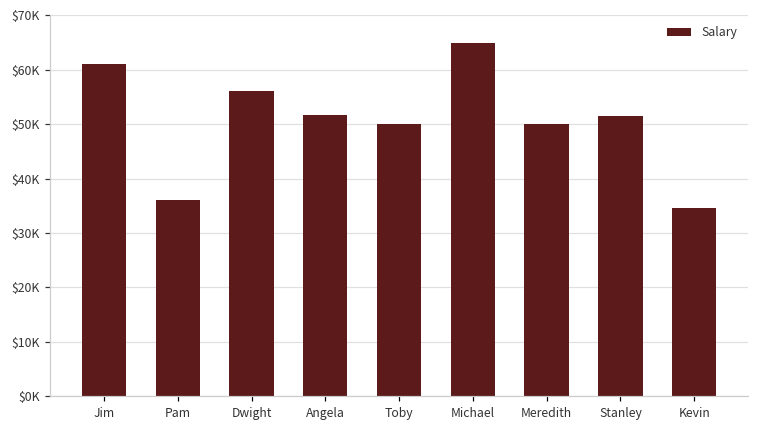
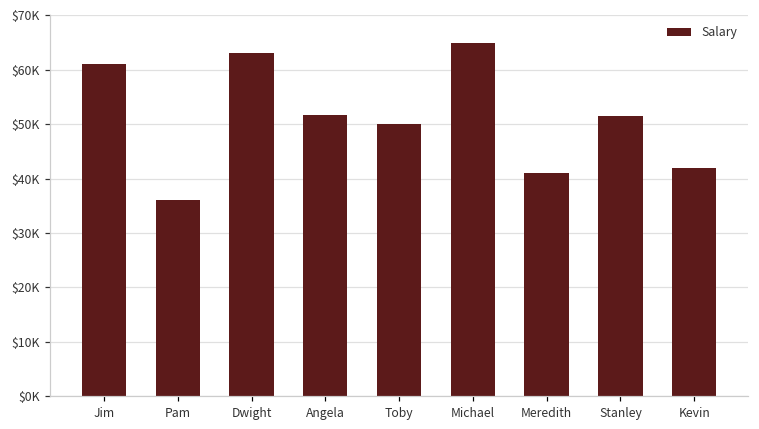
  {
    "Jim": "$61000",
    "Pam": "$36000",
-   "Dwight": "$56000",
+   "Dwight": "$63000",
    "Angela": "$52000",
    "Toby": "$50000",
    "Michael": "$65000",
-   "Meredith": "$50000",
+   "Meredith": "$41000",
    "Stanley": "$52000",
-   "Kevin": "$35000"
+   "Kevin": "$42000"
  }
